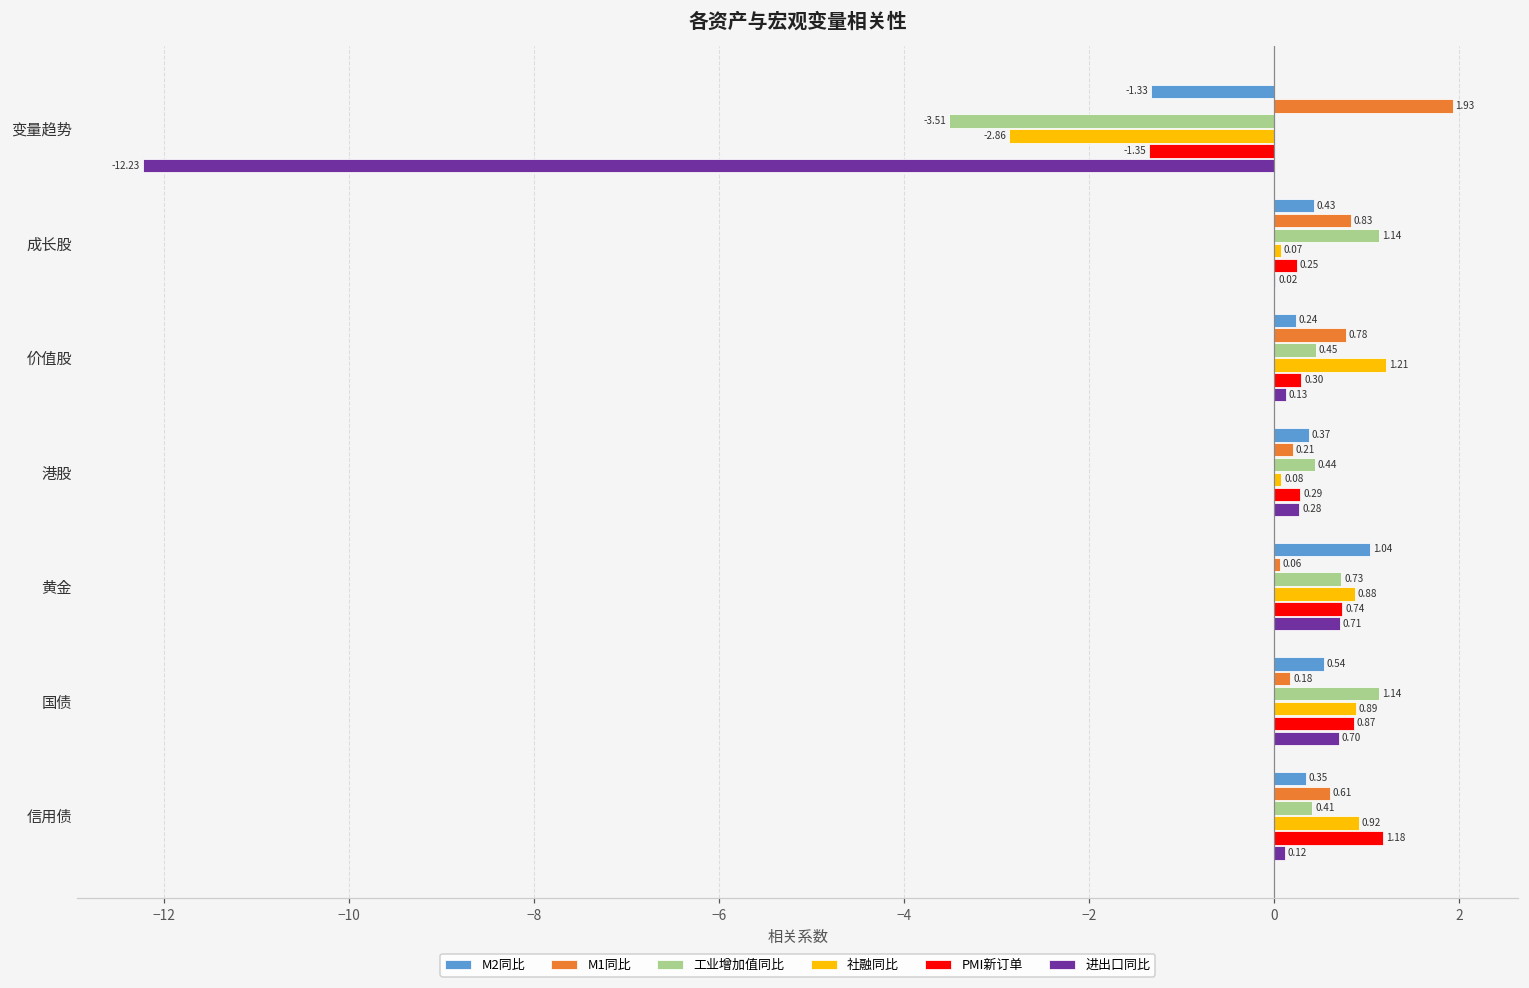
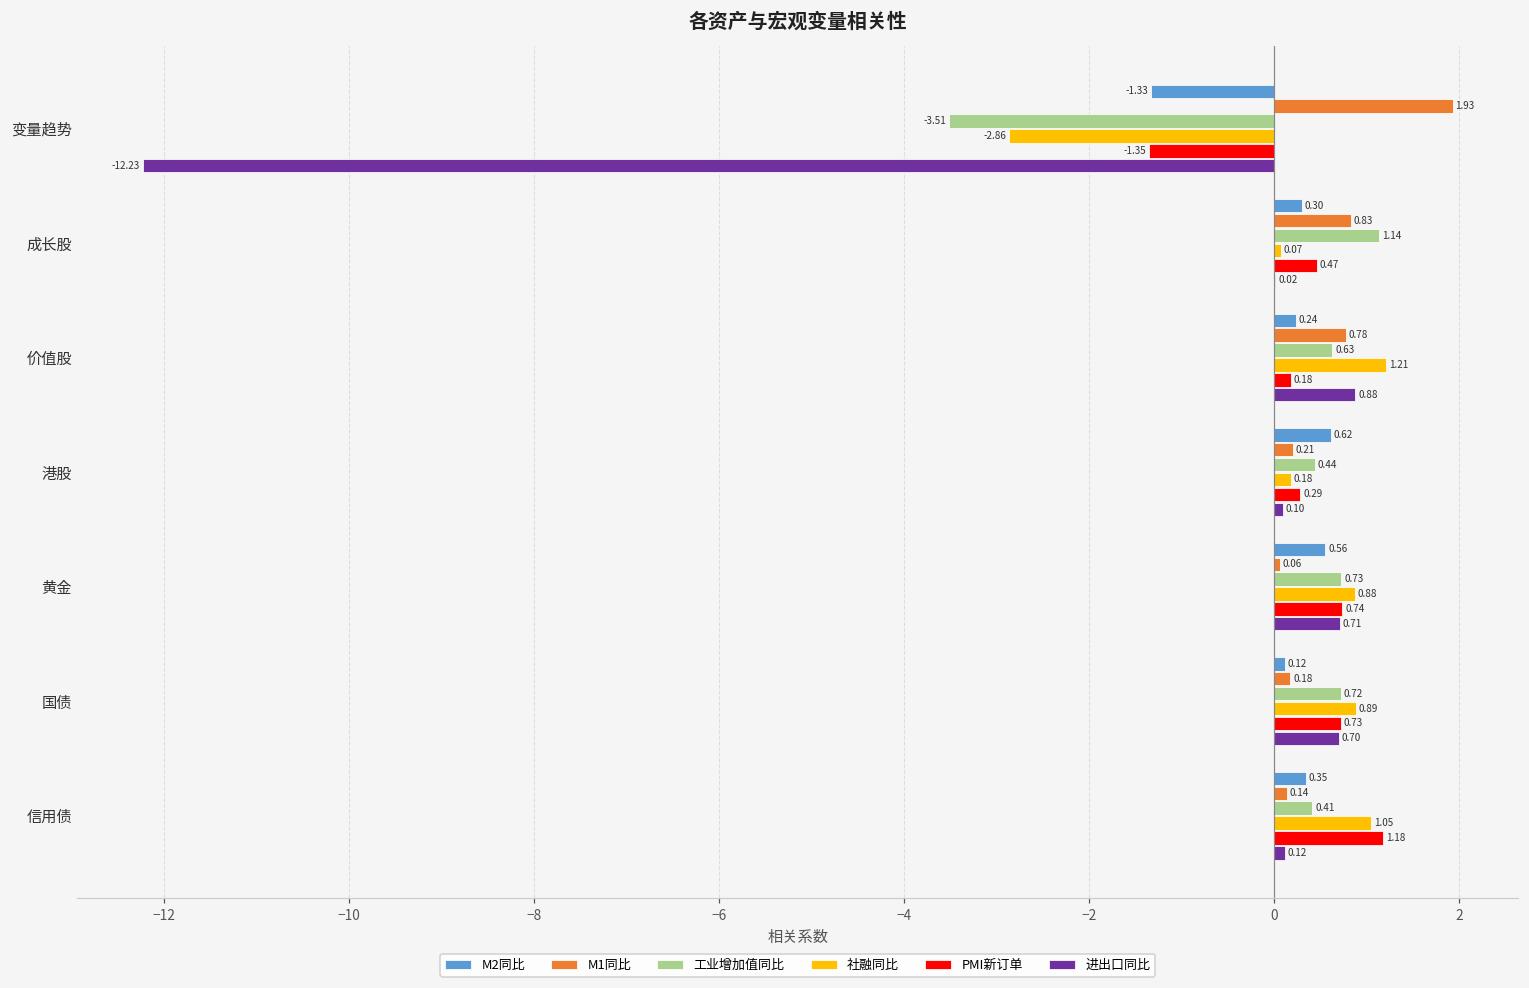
  {
    "M2同比": {
      "变量趋势": -1.33,
-     "成长股": 0.43,
+     "成长股": 0.30,
      "价值股": 0.24,
-     "港股": 0.37,
-     "黄金": 1.04,
-     "国债": 0.54,
+     "港股": 0.62,
+     "黄金": 0.56,
+     "国债": 0.12,
      "信用债": 0.35
    },
    "M1同比": {
      "变量趋势": 1.93,
      "成长股": 0.83,
      "价值股": 0.78,
      "港股": 0.21,
      "黄金": 0.06,
      "国债": 0.18,
-     "信用债": 0.61
+     "信用债": 0.14
    },
    "工业增加值同比": {
      "变量趋势": -3.51,
      "成长股": 1.14,
-     "价值股": 0.45,
+     "价值股": 0.63,
      "港股": 0.44,
      "黄金": 0.73,
-     "国债": 1.14,
+     "国债": 0.72,
      "信用债": 0.41
    },
    "社融同比": {
      "变量趋势": -2.86,
      "成长股": 0.07,
      "价值股": 1.21,
-     "港股": 0.08,
+     "港股": 0.18,
      "黄金": 0.88,
      "国债": 0.89,
-     "信用债": 0.92
+     "信用债": 1.05
    },
    "PMI新订单": {
      "变量趋势": -1.35,
-     "成长股": 0.25,
-     "价值股": 0.30,
+     "成长股": 0.47,
+     "价值股": 0.18,
      "港股": 0.29,
      "黄金": 0.74,
-     "国债": 0.87,
+     "国债": 0.73,
      "信用债": 1.18
    },
    "进出口同比": {
      "变量趋势": -12.23,
      "成长股": 0.02,
-     "价值股": 0.13,
-     "港股": 0.28,
+     "价值股": 0.88,
+     "港股": 0.10,
      "黄金": 0.71,
      "国债": 0.70,
      "信用债": 0.12
    }
  }
